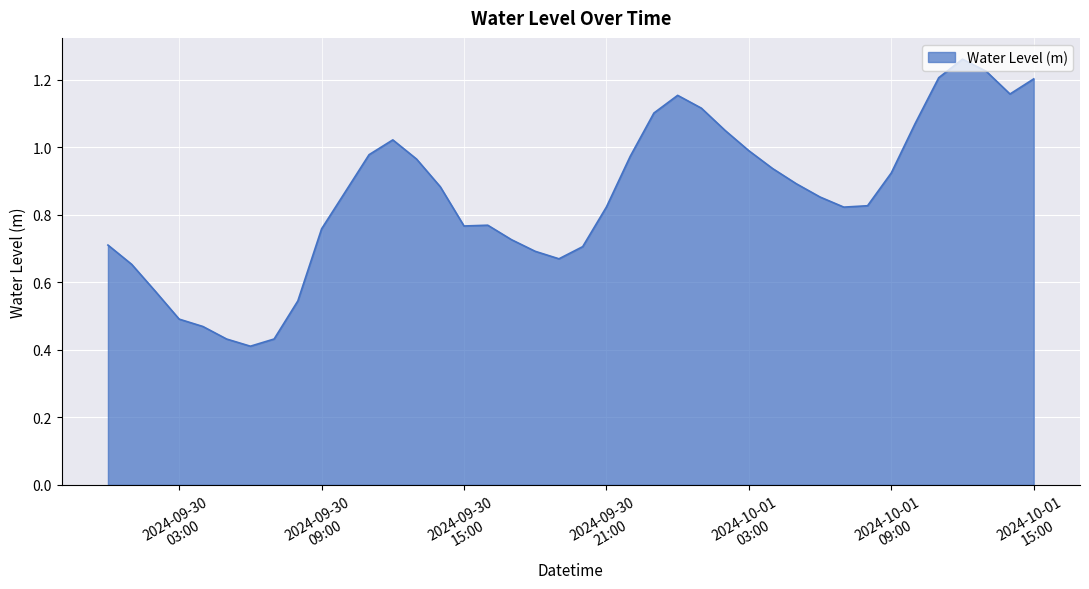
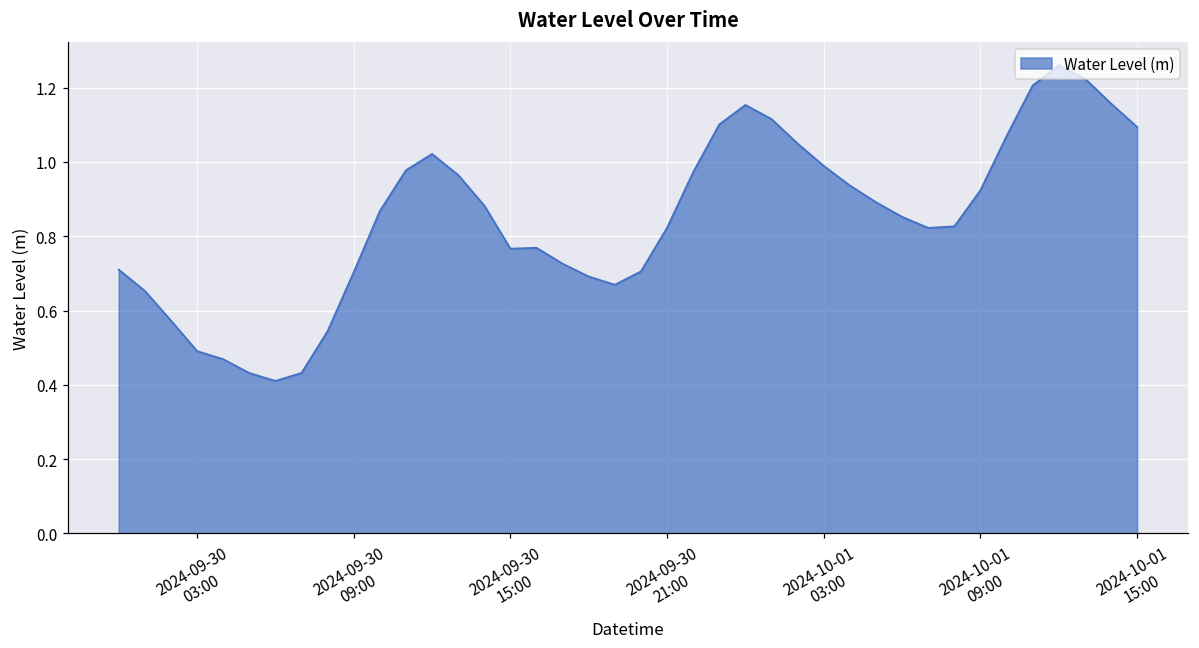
  {
    "2024-09-30 03:00": 0.49,
-   "2024-09-30 09:00": 0.76,
+   "2024-09-30 09:00": 0.70,
    "2024-09-30 15:00": 0.77,
    "2024-09-30 21:00": 0.82,
    "2024-10-01 03:00": 0.99,
    "2024-10-01 09:00": 0.92,
-   "2024-10-01 15:00": 1.20
+   "2024-10-01 15:00": 1.09
  }
